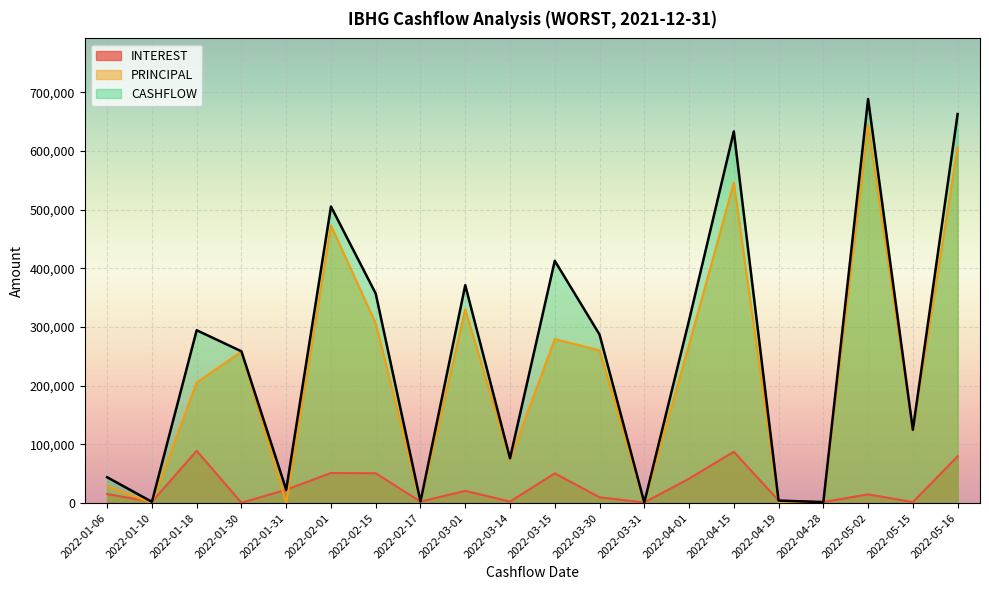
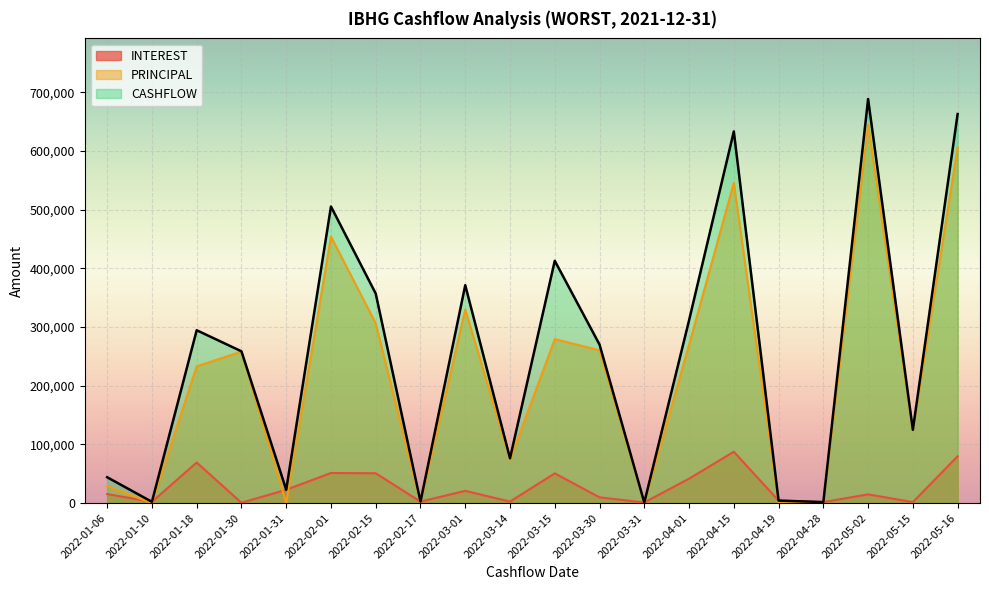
  {
    "INTEREST": {
      "2022-01-06": "20,000",
-     "2022-01-18": "90,000",
+     "2022-01-18": "70,000",
      "2022-01-30": "0",
      "2022-02-01": "50,000",
      "2022-02-15": "50,000",
      "2022-03-01": "20,000",
      "2022-03-14": "0",
      "2022-03-15": "50,000",
      "2022-03-30": "10,000",
      "2022-04-01": "40,000",
      "2022-04-15": "90,000",
      "2022-05-02": "10,000",
      "2022-05-15": "0",
      "2022-05-16": "80,000"
    },
    "PRINCIPAL": {
      "2022-01-06": "30,000",
-     "2022-01-18": "210,000",
+     "2022-01-18": "230,000",
      "2022-01-31": "0",
-     "2022-02-01": "470,000",
+     "2022-02-01": "450,000",
      "2022-02-15": "310,000",
      "2022-03-01": "330,000",
      "2022-03-15": "280,000",
      "2022-03-30": "260,000",
      "2022-04-01": "270,000",
      "2022-04-15": "550,000",
      "2022-05-02": "640,000",
      "2022-05-16": "610,000"
    },
    "CASHFLOW": {
      "2022-01-06": "40,000",
      "2022-01-18": "290,000",
      "2022-02-01": "510,000",
      "2022-02-15": "360,000",
      "2022-03-01": "370,000",
      "2022-03-15": "410,000",
-     "2022-03-30": "290,000",
+     "2022-03-30": "270,000",
      "2022-04-01": "310,000",
      "2022-04-15": "630,000",
      "2022-05-02": "690,000",
      "2022-05-16": "660,000"
    }
  }
